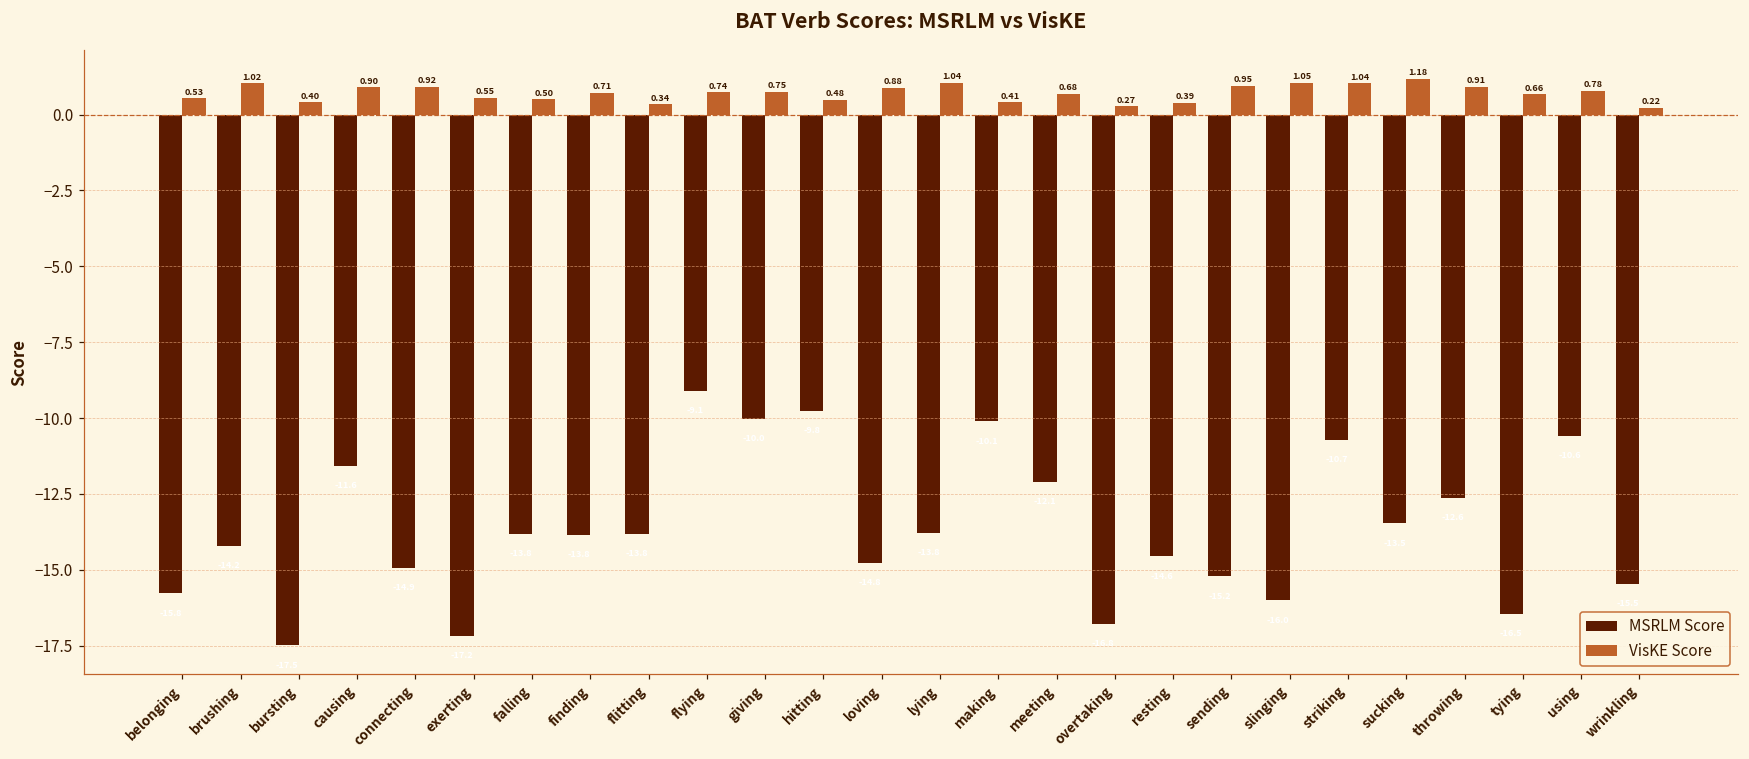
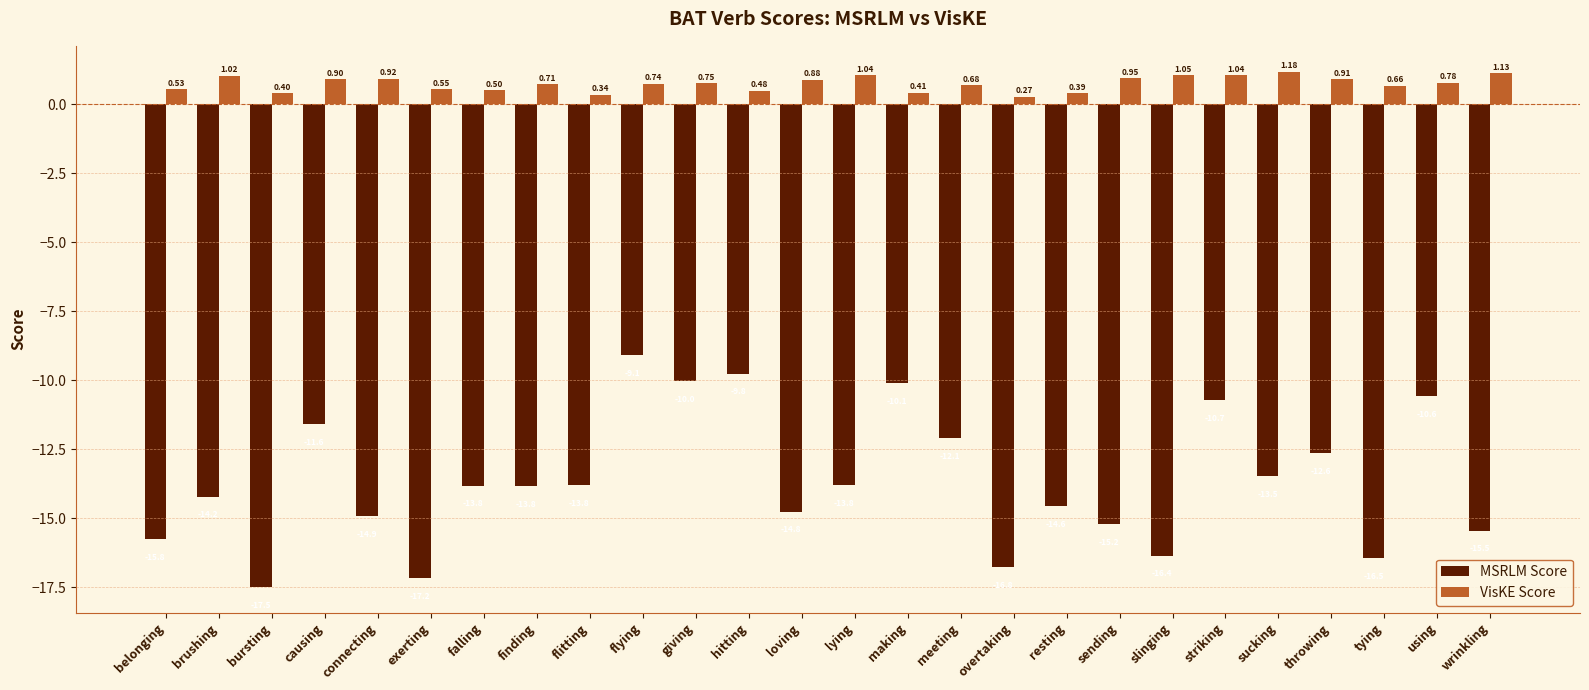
  {
    "MSRLM Score": {
      "belonging": -15.8,
      "brushing": -14.2,
      "bursting": -17.5,
      "causing": -11.6,
      "connecting": -14.9,
      "exerting": -17.2,
      "falling": -13.8,
      "finding": -13.8,
      "flitting": -13.8,
      "flying": -9.1,
      "giving": -10.0,
      "hitting": -9.8,
      "loving": -14.8,
      "lying": -13.8,
      "making": -10.1,
      "meeting": -12.1,
      "overtaking": -16.8,
      "resting": -14.6,
      "sending": -15.2,
-     "slinging": -16.0,
+     "slinging": -16.4,
      "striking": -10.7,
      "sucking": -13.5,
      "throwing": -12.6,
      "tying": -16.5,
      "using": -10.6,
      "wrinkling": -15.5
    },
    "VisKE Score": {
      "belonging": 0.53,
      "brushing": 1.02,
      "bursting": 0.40,
      "causing": 0.90,
      "connecting": 0.92,
      "exerting": 0.55,
      "falling": 0.50,
      "finding": 0.71,
      "flitting": 0.34,
      "flying": 0.74,
      "giving": 0.75,
      "hitting": 0.48,
      "loving": 0.88,
      "lying": 1.04,
      "making": 0.41,
      "meeting": 0.68,
      "overtaking": 0.27,
      "resting": 0.39,
      "sending": 0.95,
      "slinging": 1.05,
      "striking": 1.04,
      "sucking": 1.18,
      "throwing": 0.91,
      "tying": 0.66,
      "using": 0.78,
-     "wrinkling": 0.22
+     "wrinkling": 1.13
    }
  }
